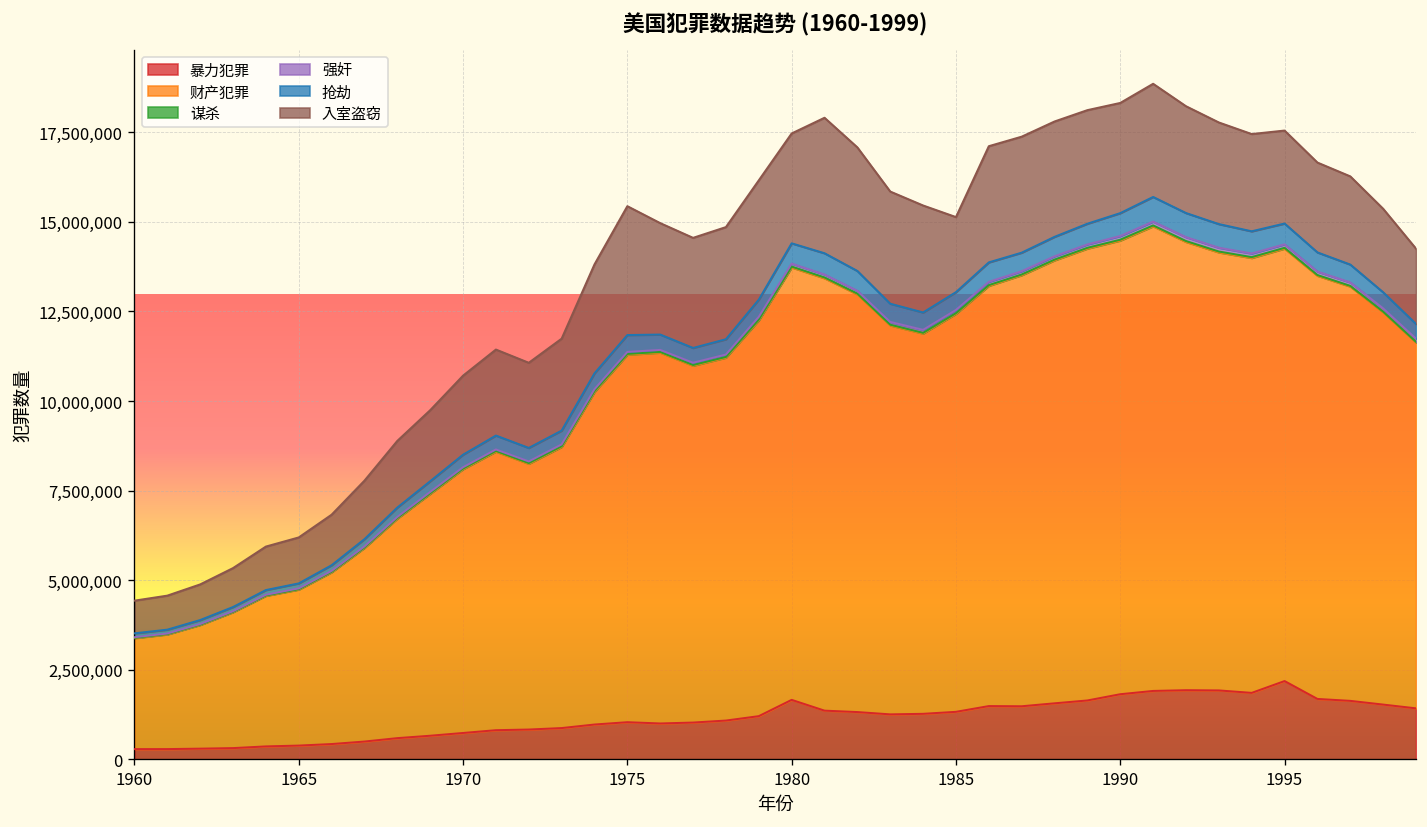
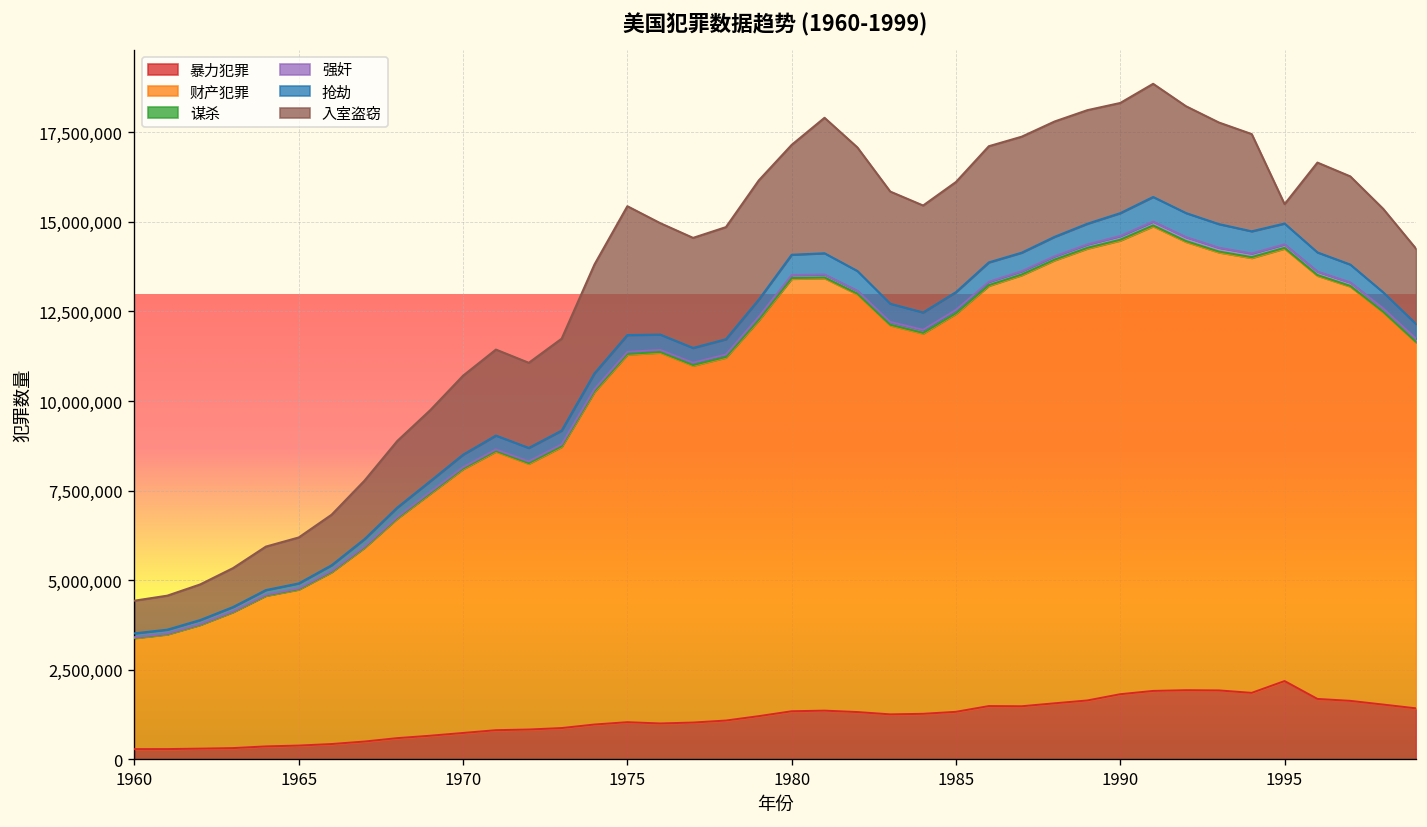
  {
    "暴力犯罪": {
      "1960": "300,000",
      "1965": "400,000",
      "1970": "700,000",
      "1975": "1,000,000",
-     "1980": "1,700,000",
+     "1980": "1,300,000",
      "1985": "1,300,000",
      "1990": "1,800,000",
      "1995": "2,200,000"
    },
    "强奸": {
      "1985": "100,000",
      "1990": "100,000",
      "1995": "100,000"
    },
    "抢劫": {
      "1960": "100,000",
      "1965": "100,000",
      "1970": "300,000",
      "1975": "500,000",
      "1980": "600,000",
      "1985": "500,000",
      "1990": "600,000",
      "1995": "600,000"
    },
    "入室盗窃": {
      "1960": "900,000",
      "1965": "1,300,000",
      "1970": "2,200,000",
      "1975": "3,600,000",
      "1980": "3,100,000",
-     "1985": "2,100,000",
+     "1985": "3,100,000",
      "1990": "3,100,000",
-     "1995": "2,600,000"
+     "1995": "500,000"
    }
  }
